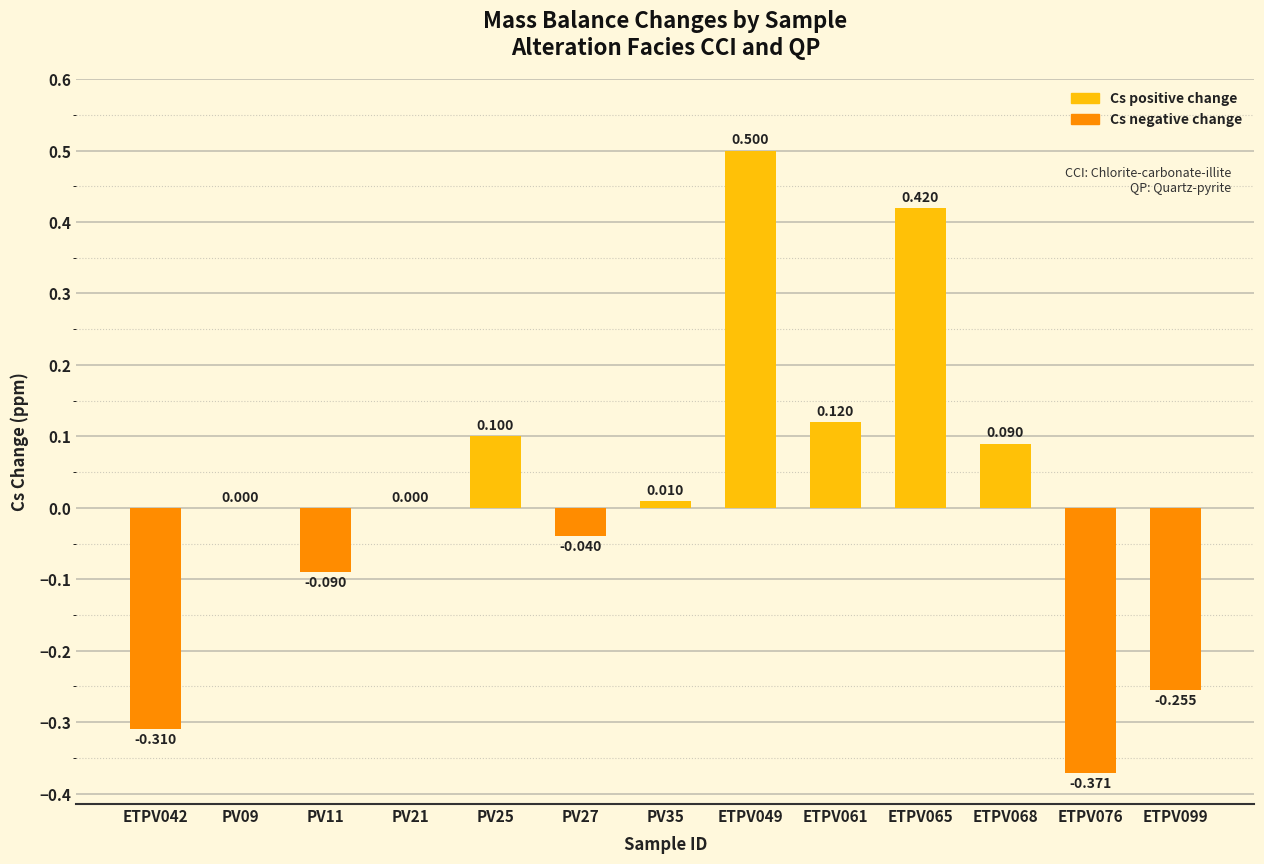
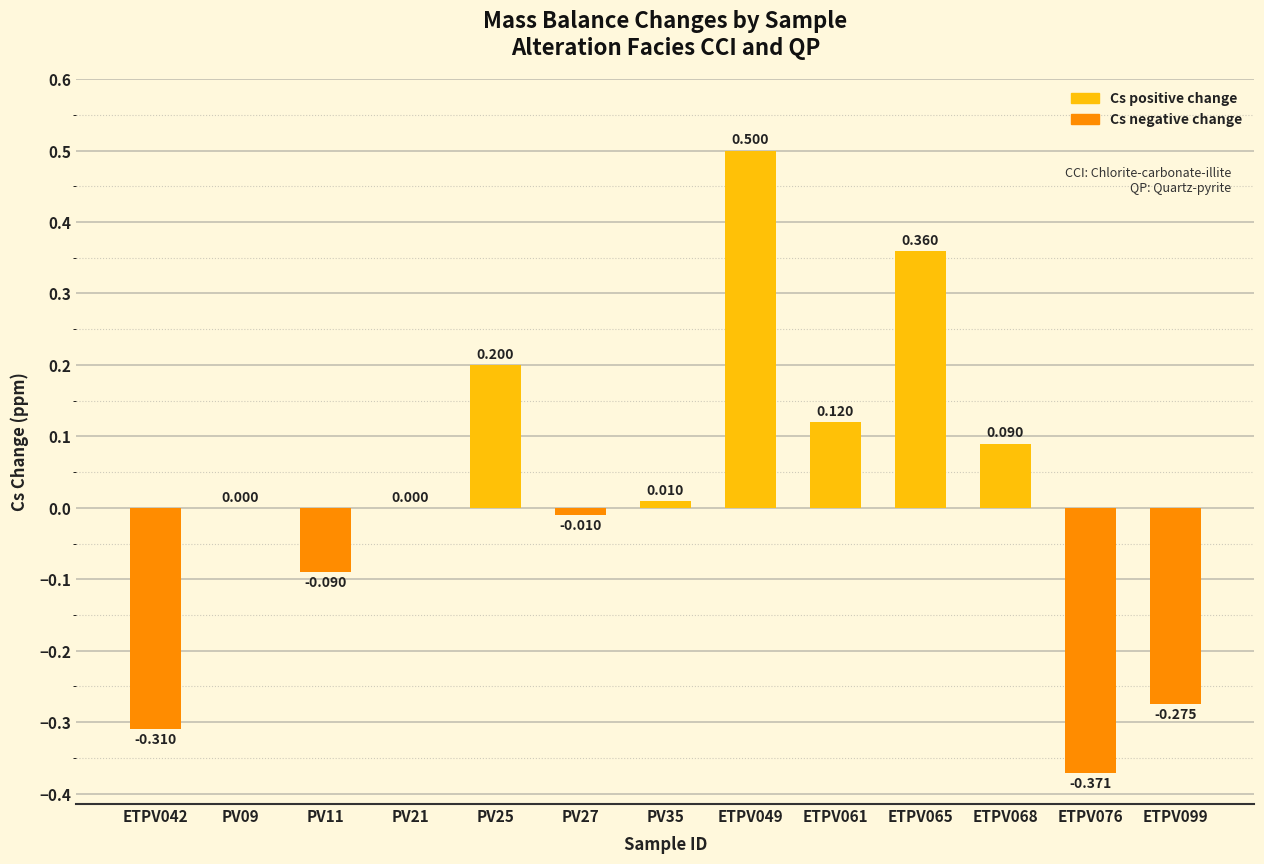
  {
    "ETPV042": -0.310,
    "PV09": 0.000,
    "PV11": -0.090,
    "PV21": 0.000,
-   "PV25": 0.100,
-   "PV27": -0.040,
+   "PV25": 0.200,
+   "PV27": -0.010,
    "PV35": 0.010,
    "ETPV049": 0.500,
    "ETPV061": 0.120,
-   "ETPV065": 0.420,
+   "ETPV065": 0.360,
    "ETPV068": 0.090,
    "ETPV076": -0.371,
-   "ETPV099": -0.255
+   "ETPV099": -0.275
  }
